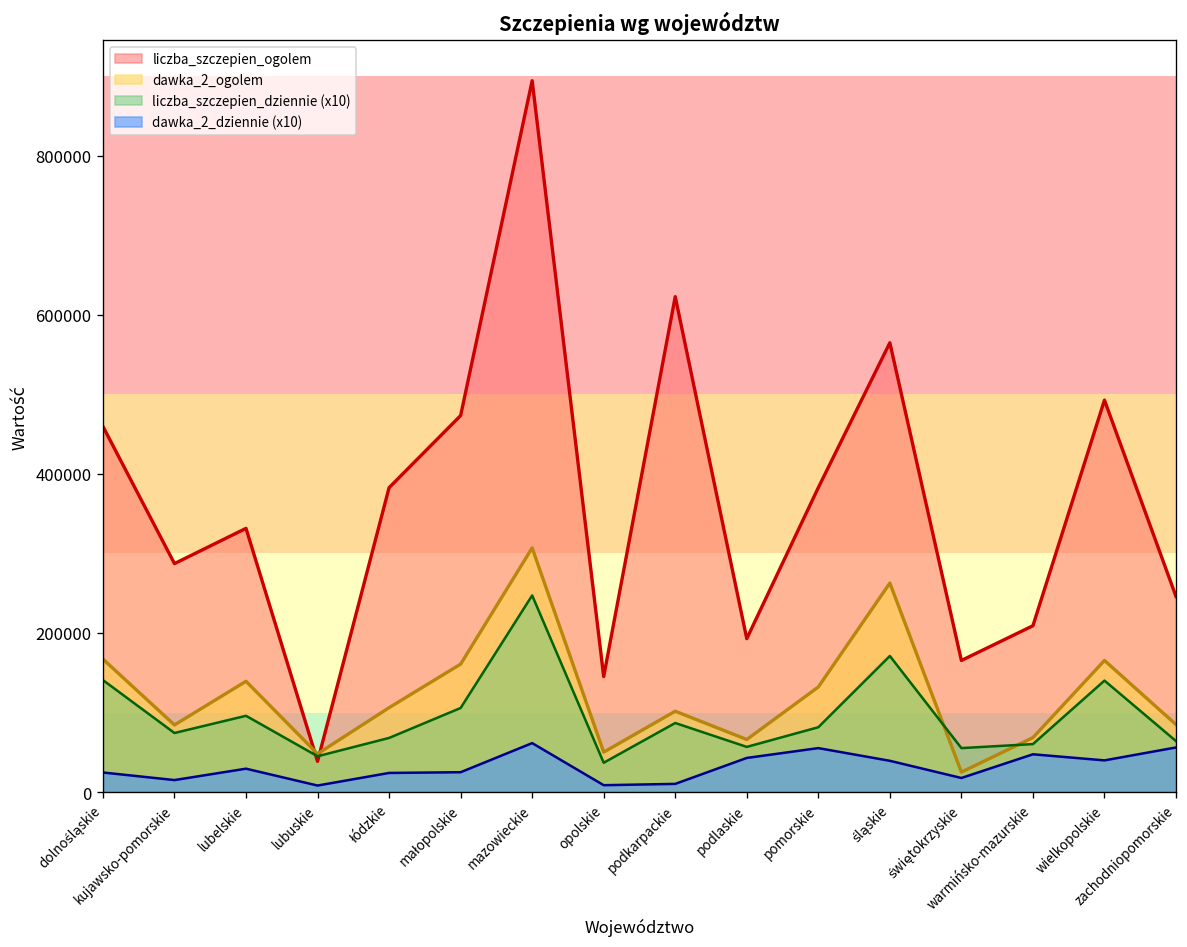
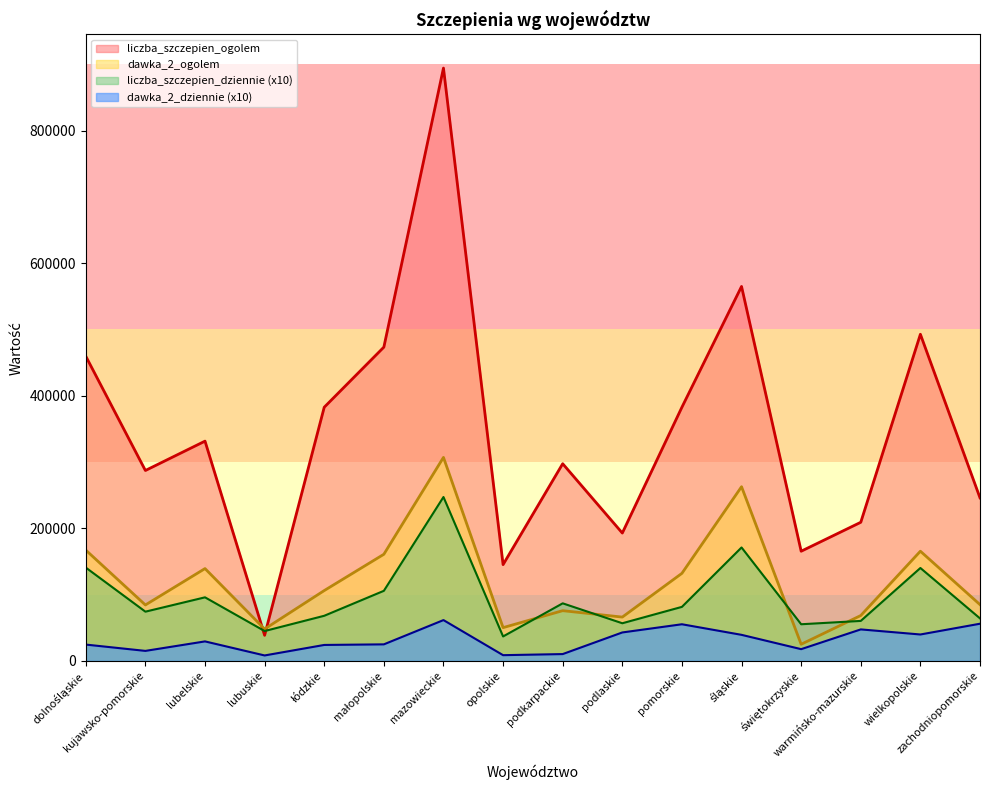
  {
    "liczba_szczepien_ogolem": {
      "dolnośląskie": 460000,
      "kujawsko-pomorskie": 290000,
      "lubelskie": 330000,
      "lubuskie": 40000,
      "łódzkie": 380000,
      "małopolskie": 470000,
      "mazowieckie": 890000,
      "opolskie": 150000,
-     "podkarpackie": 620000,
+     "podkarpackie": 300000,
      "podlaskie": 190000,
      "pomorskie": 380000,
      "śląskie": 560000,
      "świętokrzyskie": 170000,
      "warmińsko-mazurskie": 210000,
      "wielkopolskie": 490000,
      "zachodniopomorskie": 250000
    },
    "dawka_2_ogolem": {
      "dolnośląskie": 170000,
      "kujawsko-pomorskie": 80000,
      "lubelskie": 140000,
      "łódzkie": 110000,
      "małopolskie": 160000,
      "mazowieckie": 310000,
      "opolskie": 50000,
-     "podkarpackie": 100000,
+     "podkarpackie": 80000,
      "podlaskie": 70000,
      "pomorskie": 130000,
      "śląskie": 260000,
      "świętokrzyskie": 30000,
      "warmińsko-mazurskie": 70000,
      "wielkopolskie": 170000,
      "zachodniopomorskie": 80000
    },
    "liczba_szczepien_dziennie (x10)": {
      "dolnośląskie": 140000,
      "kujawsko-pomorskie": 70000,
      "lubelskie": 100000,
      "łódzkie": 70000,
      "małopolskie": 110000,
      "mazowieckie": 250000,
      "opolskie": 40000,
      "podkarpackie": 90000,
      "podlaskie": 60000,
      "pomorskie": 80000,
      "śląskie": 170000,
      "świętokrzyskie": 60000,
      "warmińsko-mazurskie": 60000,
      "wielkopolskie": 140000,
      "zachodniopomorskie": 60000
    },
    "dawka_2_dziennie (x10)": {
      "dolnośląskie": 20000,
      "kujawsko-pomorskie": 20000,
      "lubelskie": 30000,
      "lubuskie": 10000,
      "łódzkie": 20000,
      "małopolskie": 20000,
      "mazowieckie": 60000,
      "opolskie": 10000,
      "podkarpackie": 10000,
      "podlaskie": 40000,
      "pomorskie": 60000,
      "śląskie": 40000,
      "świętokrzyskie": 20000,
      "warmińsko-mazurskie": 50000,
      "wielkopolskie": 40000,
      "zachodniopomorskie": 60000
    }
  }
